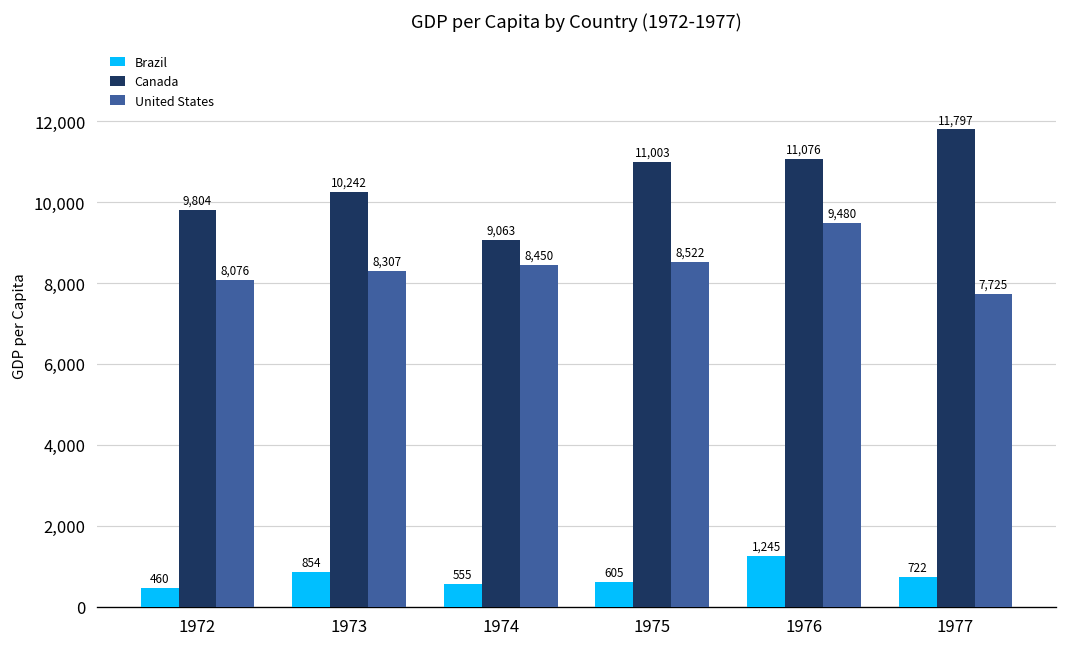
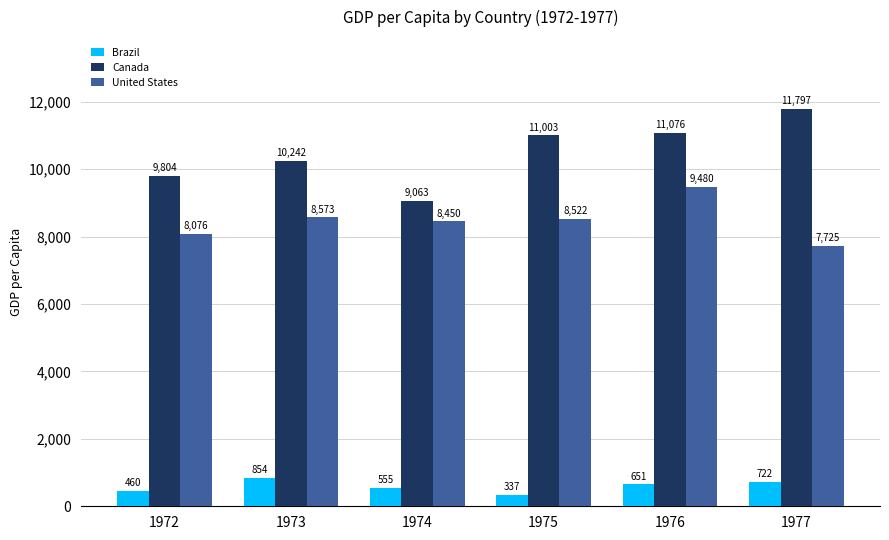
  {
    "Brazil": {
      "1972": "460",
      "1973": "854",
      "1974": "555",
-     "1975": "605",
-     "1976": "1,245",
+     "1975": "337",
+     "1976": "651",
      "1977": "722"
    },
    "Canada": {
      "1972": "9,804",
      "1973": "10,242",
      "1974": "9,063",
      "1975": "11,003",
      "1976": "11,076",
      "1977": "11,797"
    },
    "United States": {
      "1972": "8,076",
-     "1973": "8,307",
+     "1973": "8,573",
      "1974": "8,450",
      "1975": "8,522",
      "1976": "9,480",
      "1977": "7,725"
    }
  }
